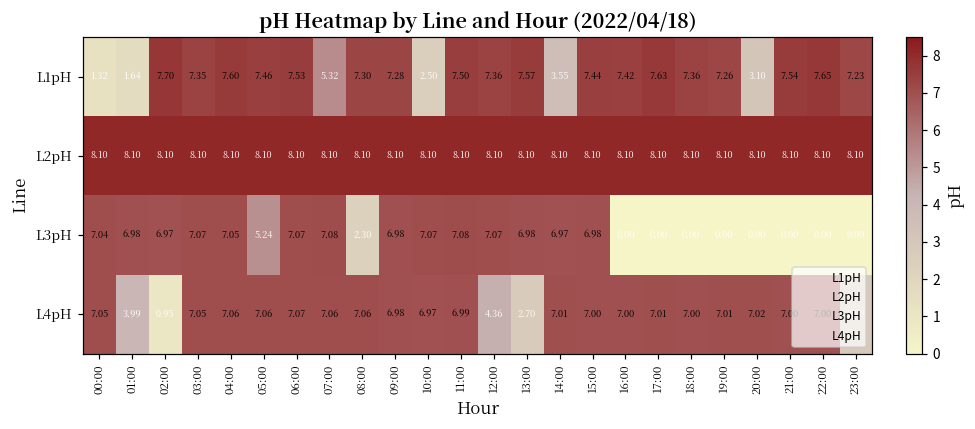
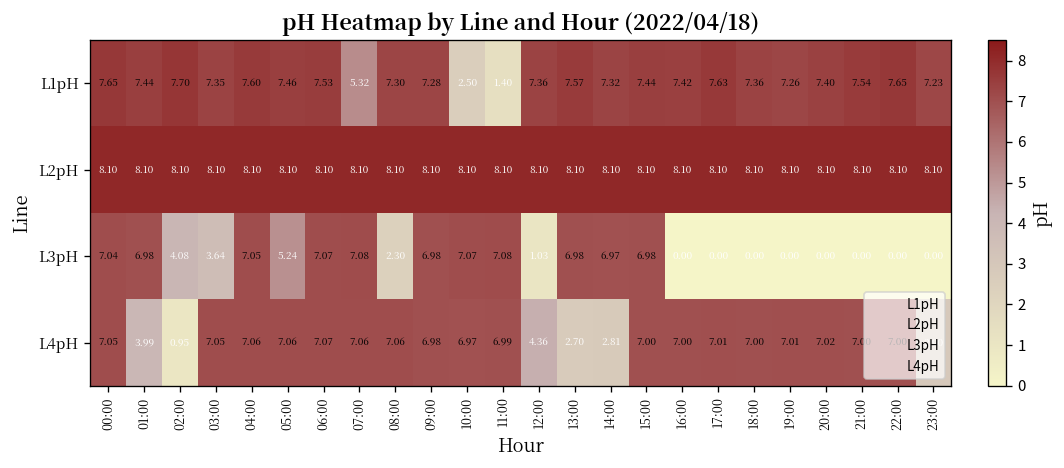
  {
    "L1pH": {
-     "00:00": 1.32,
-     "01:00": 1.64,
+     "00:00": 7.65,
+     "01:00": 7.44,
      "02:00": 7.70,
      "03:00": 7.35,
      "04:00": 7.60,
      "05:00": 7.46,
      "06:00": 7.53,
      "07:00": 5.32,
      "08:00": 7.30,
      "09:00": 7.28,
      "10:00": 2.50,
-     "11:00": 7.50,
+     "11:00": 1.40,
      "12:00": 7.36,
      "13:00": 7.57,
-     "14:00": 3.55,
+     "14:00": 7.32,
      "15:00": 7.44,
      "16:00": 7.42,
      "17:00": 7.63,
      "18:00": 7.36,
      "19:00": 7.26,
-     "20:00": 3.10,
+     "20:00": 7.40,
      "21:00": 7.54,
      "22:00": 7.65,
      "23:00": 7.23
    },
    "L2pH": {
      "00:00": 8.10,
      "01:00": 8.10,
      "02:00": 8.10,
      "03:00": 8.10,
      "04:00": 8.10,
      "05:00": 8.10,
      "06:00": 8.10,
      "07:00": 8.10,
      "08:00": 8.10,
      "09:00": 8.10,
      "10:00": 8.10,
      "11:00": 8.10,
      "12:00": 8.10,
      "13:00": 8.10,
      "14:00": 8.10,
      "15:00": 8.10,
      "16:00": 8.10,
      "17:00": 8.10,
      "18:00": 8.10,
      "19:00": 8.10,
      "20:00": 8.10,
      "21:00": 8.10,
      "22:00": 8.10,
      "23:00": 8.10
    },
    "L3pH": {
      "00:00": 7.04,
      "01:00": 6.98,
-     "02:00": 6.97,
-     "03:00": 7.07,
+     "02:00": 4.08,
+     "03:00": 3.64,
      "04:00": 7.05,
      "05:00": 5.24,
      "06:00": 7.07,
      "07:00": 7.08,
      "08:00": 2.30,
      "09:00": 6.98,
      "10:00": 7.07,
      "11:00": 7.08,
-     "12:00": 7.07,
+     "12:00": 1.03,
      "13:00": 6.98,
      "14:00": 6.97,
      "15:00": 6.98
    },
    "L4pH": {
      "00:00": 7.05,
      "01:00": 3.99,
      "02:00": 0.95,
      "03:00": 7.05,
      "04:00": 7.06,
      "05:00": 7.06,
      "06:00": 7.07,
      "07:00": 7.06,
      "08:00": 7.06,
      "09:00": 6.98,
      "10:00": 6.97,
      "11:00": 6.99,
      "12:00": 4.36,
      "13:00": 2.70,
-     "14:00": 7.01,
+     "14:00": 2.81,
      "15:00": 7.00,
      "16:00": 7.00,
      "17:00": 7.01,
      "18:00": 7.00,
      "19:00": 7.01,
      "20:00": 7.02
    }
  }
